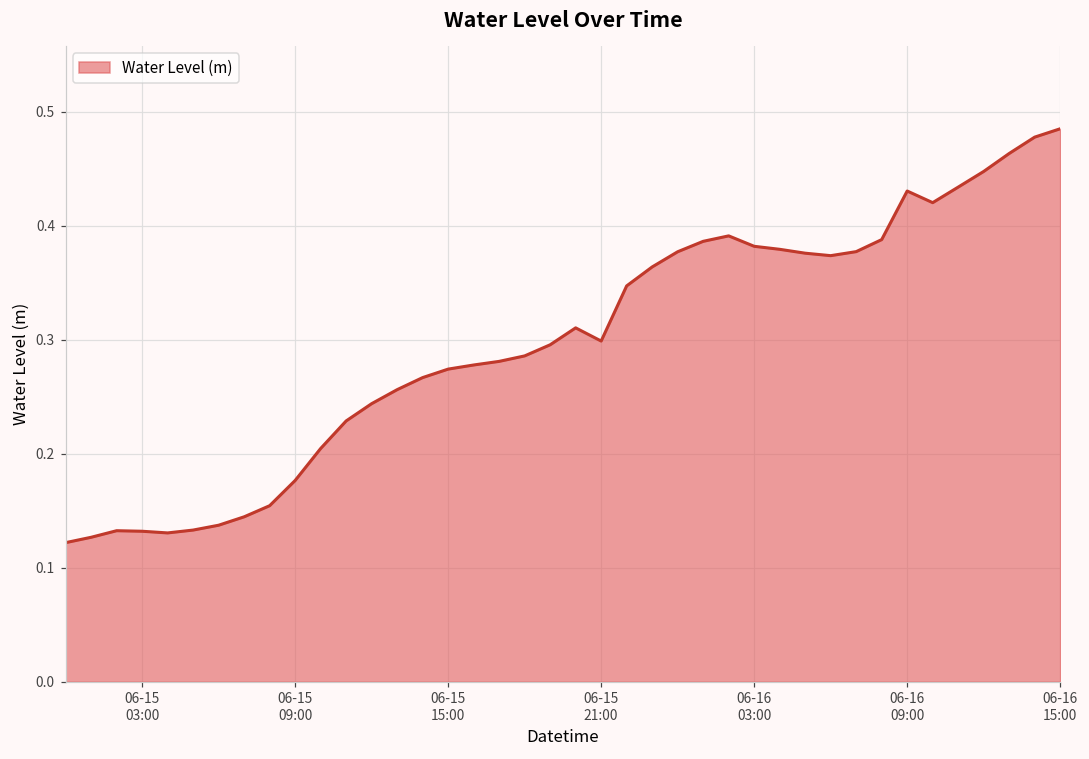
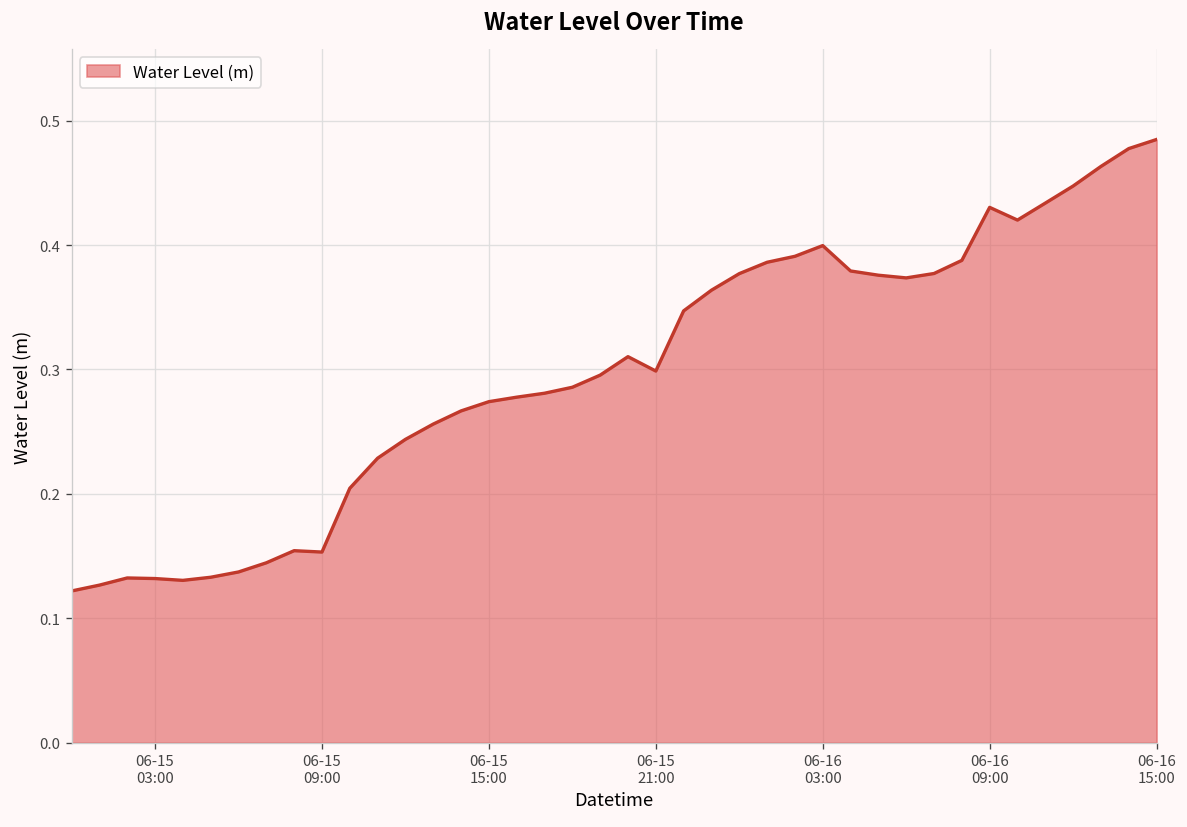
  {
    "06-15 03:00": 0.132,
-   "06-15 09:00": 0.176,
+   "06-15 09:00": 0.153,
    "06-15 15:00": 0.274,
    "06-15 21:00": 0.299,
-   "06-16 03:00": 0.382,
+   "06-16 03:00": 0.400,
    "06-16 09:00": 0.430,
    "06-16 15:00": 0.485
  }
